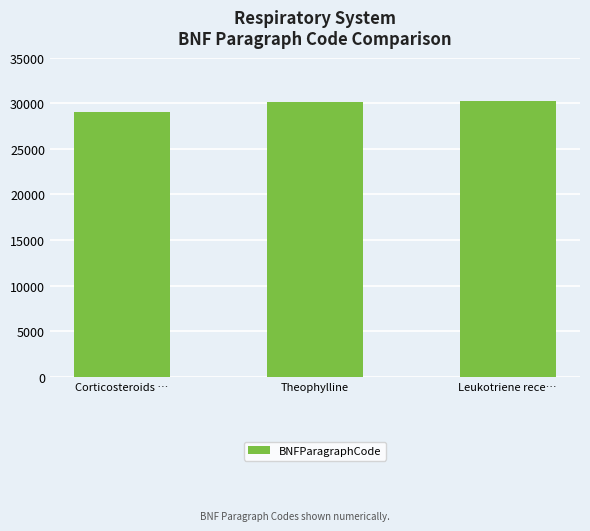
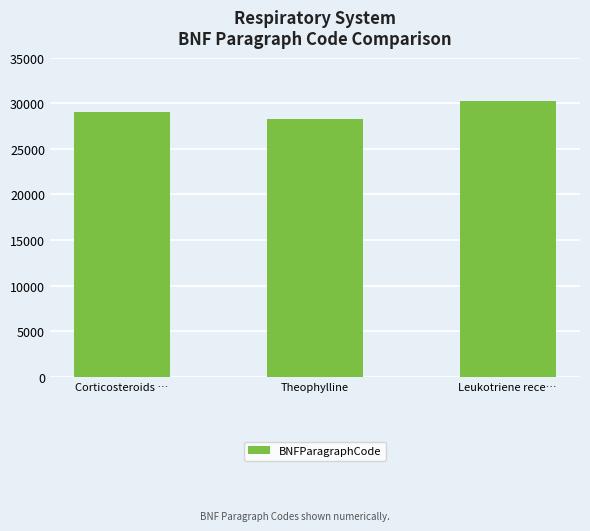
  {
    "Corticosteroids …": 29000,
-   "Theophylline": 30000,
+   "Theophylline": 28000,
    "Leukotriene rece…": 30000
  }
